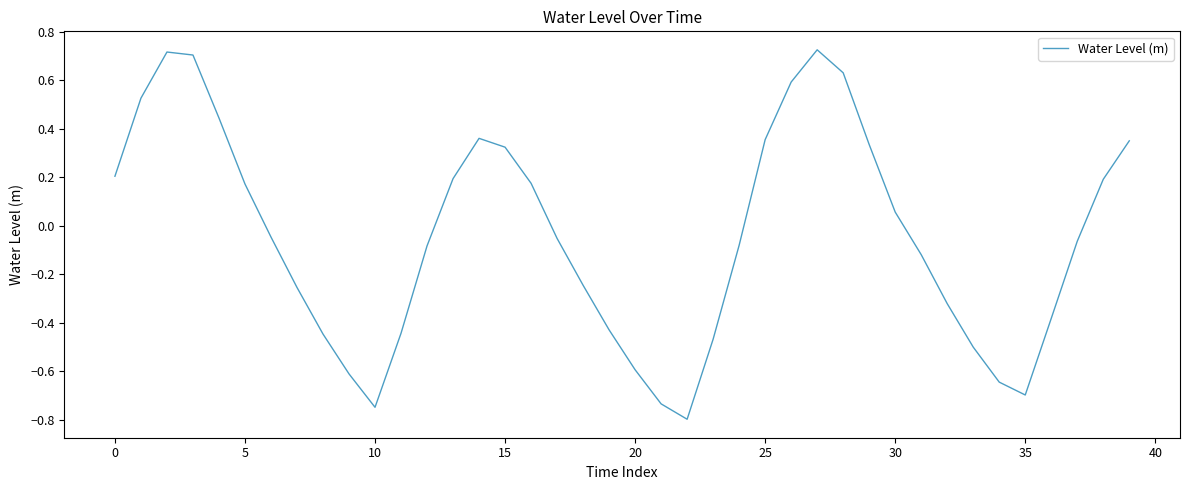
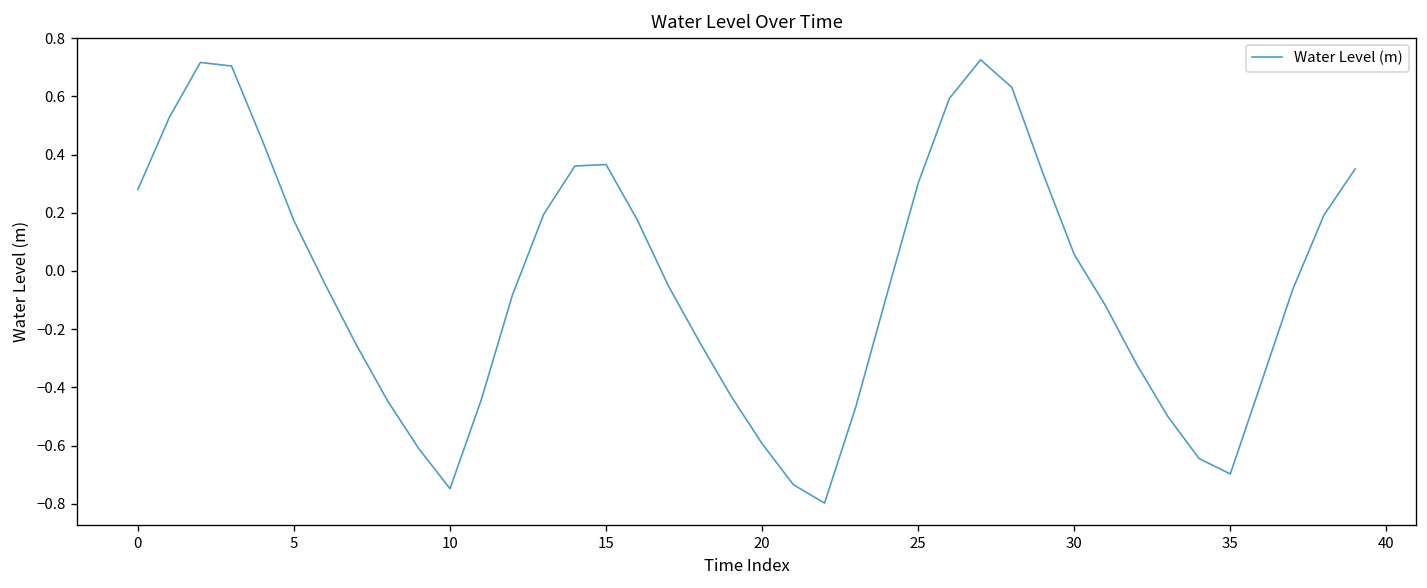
  {
-   "0": 0.20,
+   "0": 0.28,
    "5": 0.17,
    "10": -0.75,
-   "15": 0.32,
+   "15": 0.37,
    "20": -0.59,
-   "25": 0.36,
+   "25": 0.30,
    "30": 0.06,
    "35": -0.70
  }
